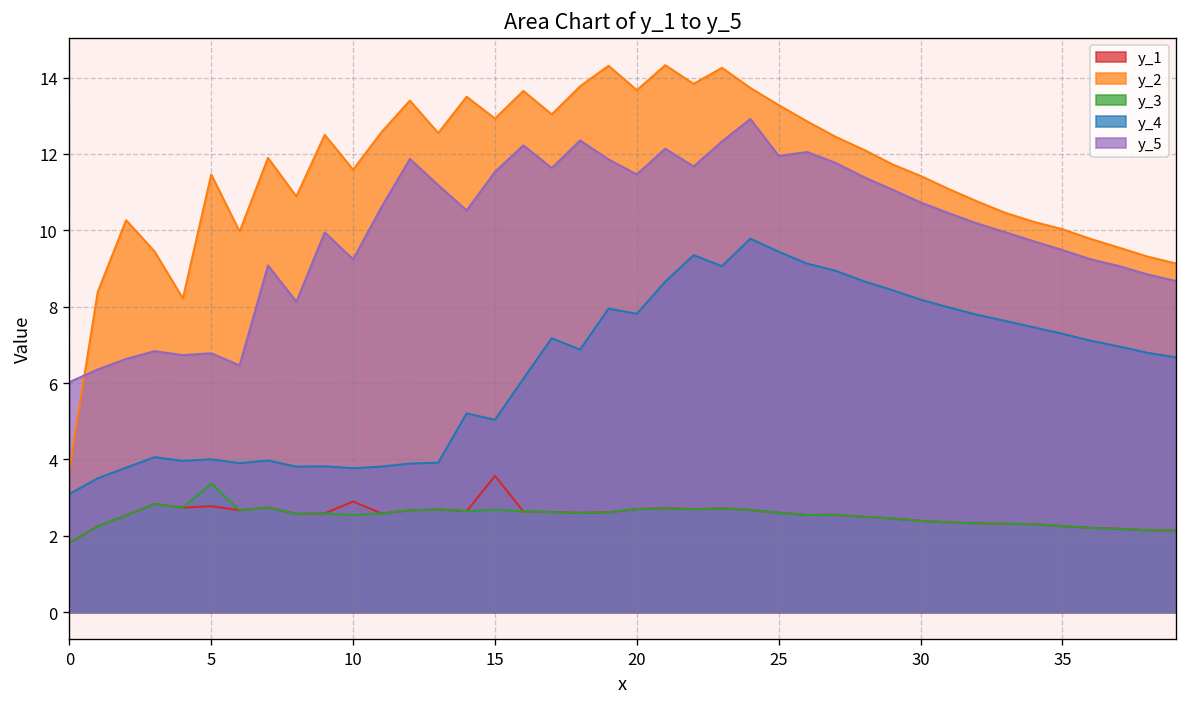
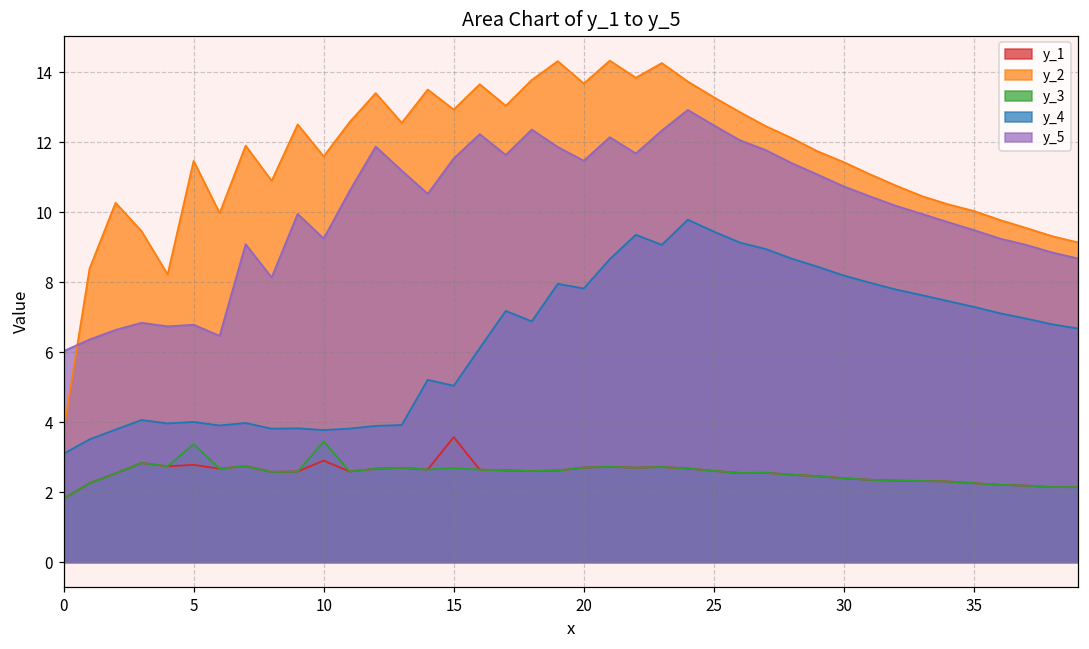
  {
    "y_1": {
      "5": 2.8,
      "10": 2.9,
      "15": 3.6
    },
    "y_2": {
      "0": 3.7,
      "5": 11.5,
      "10": 11.6,
      "15": 12.9,
      "20": 13.7,
      "25": 13.3,
      "30": 11.4,
      "35": 10.0
    },
    "y_3": {
      "5": 3.4,
-     "10": 2.5,
+     "10": 3.4,
      "15": 2.7
    },
    "y_4": {
      "0": 3.1,
      "5": 4.0,
      "10": 3.8,
      "15": 5.0,
      "20": 7.8,
      "25": 9.4,
      "30": 8.2,
      "35": 7.3
    },
    "y_5": {
      "0": 6.0,
      "5": 6.8,
      "10": 9.2,
      "15": 11.5,
      "20": 11.5,
-     "25": 11.9,
+     "25": 12.5,
      "30": 10.7,
      "35": 9.5
    }
  }
